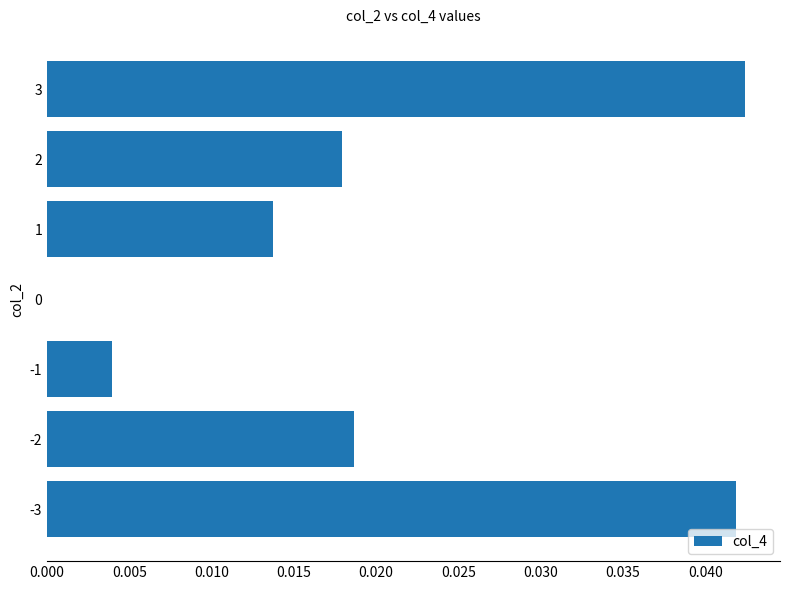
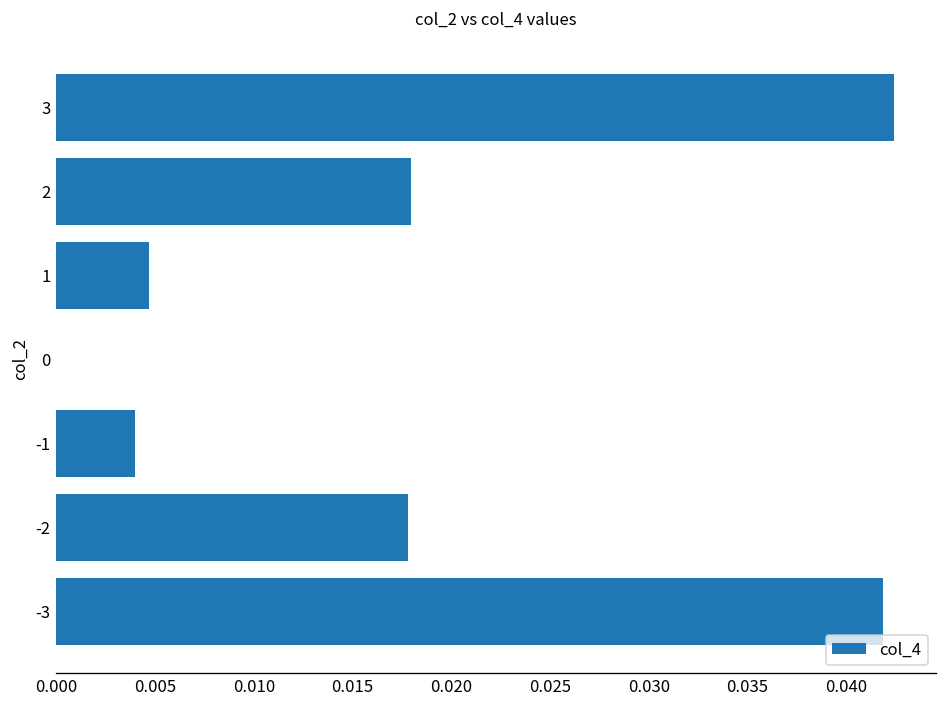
  {
    "3": 0.0424,
    "2": 0.0179,
-   "1": 0.0138,
+   "1": 0.0047,
    "-1": 0.0040,
-   "-2": 0.0186,
+   "-2": 0.0178,
    "-3": 0.0418
  }
